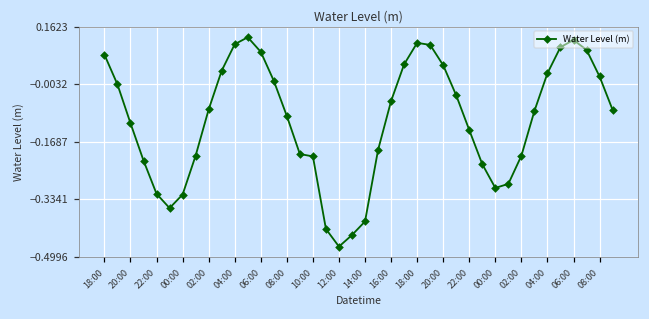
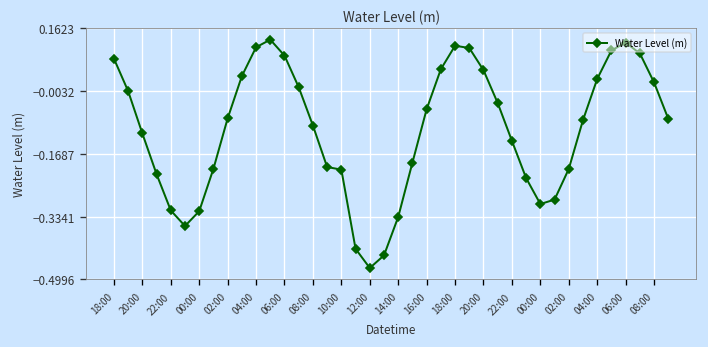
  {
    "10:00": -0.21,
    "12:00": -0.47,
-   "14:00": -0.40,
+   "14:00": -0.34,
    "16:00": -0.05
  }
